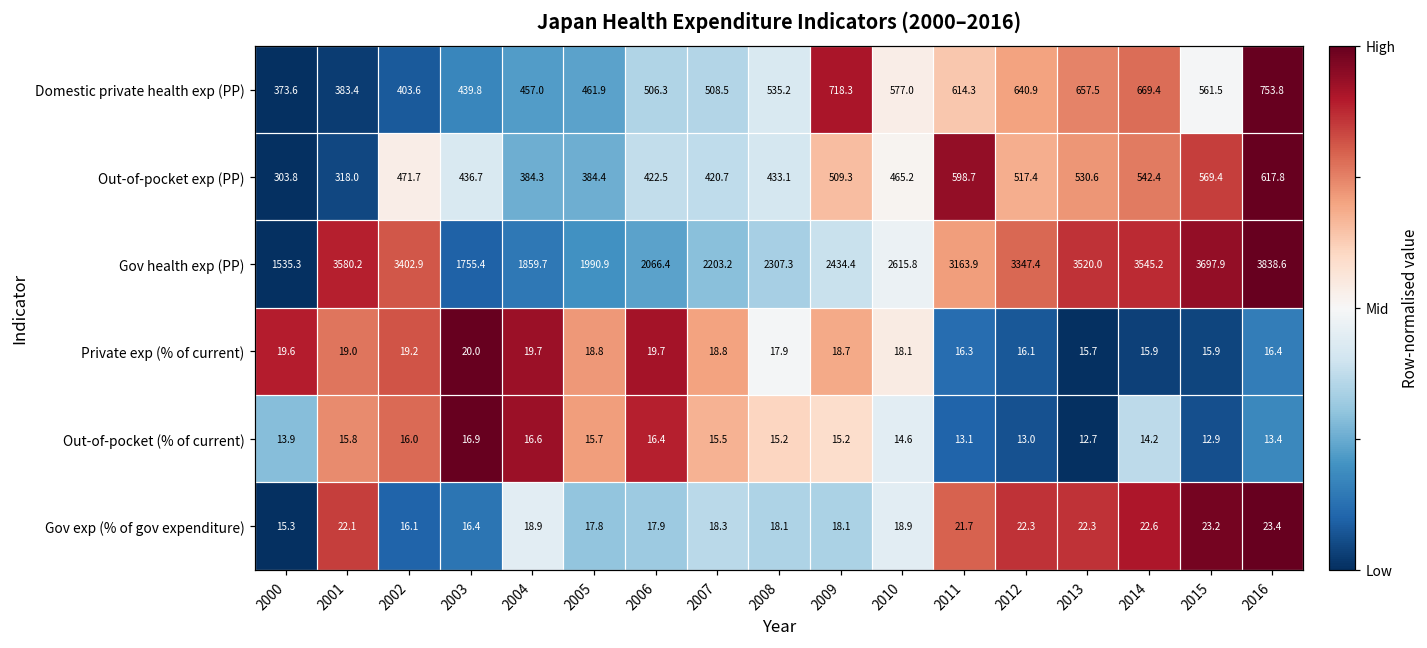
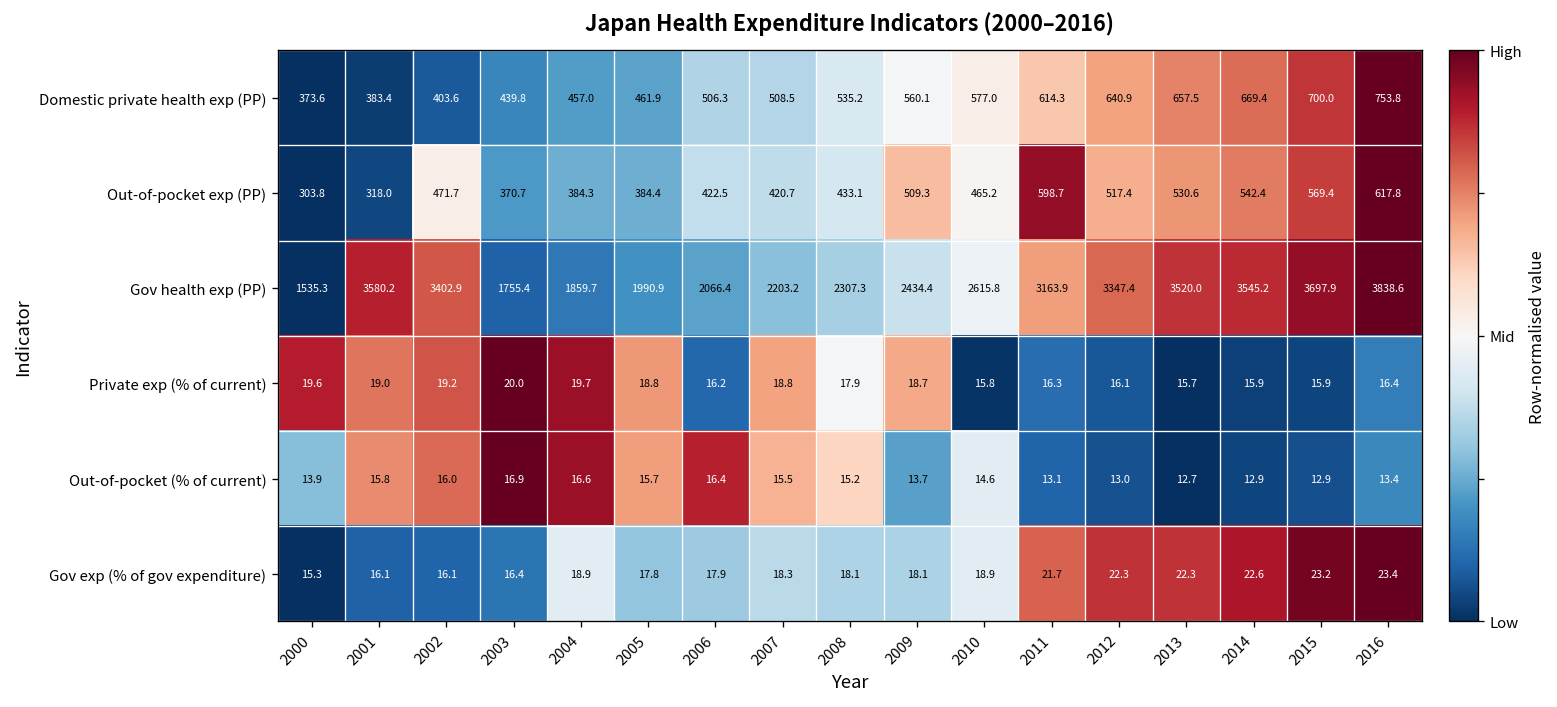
  {
    "Domestic private health exp (PP)": {
      "2000": 373.6,
      "2001": 383.4,
      "2002": 403.6,
      "2003": 439.8,
      "2004": 457.0,
      "2005": 461.9,
      "2006": 506.3,
      "2007": 508.5,
      "2008": 535.2,
-     "2009": 718.3,
+     "2009": 560.1,
      "2010": 577.0,
      "2011": 614.3,
      "2012": 640.9,
      "2013": 657.5,
      "2014": 669.4,
-     "2015": 561.5,
+     "2015": 700.0,
      "2016": 753.8
    },
    "Out-of-pocket exp (PP)": {
      "2000": 303.8,
      "2001": 318.0,
      "2002": 471.7,
-     "2003": 436.7,
+     "2003": 370.7,
      "2004": 384.3,
      "2005": 384.4,
      "2006": 422.5,
      "2007": 420.7,
      "2008": 433.1,
      "2009": 509.3,
      "2010": 465.2,
      "2011": 598.7,
      "2012": 517.4,
      "2013": 530.6,
      "2014": 542.4,
      "2015": 569.4,
      "2016": 617.8
    },
    "Gov health exp (PP)": {
      "2000": 1535.3,
      "2001": 3580.2,
      "2002": 3402.9,
      "2003": 1755.4,
      "2004": 1859.7,
      "2005": 1990.9,
      "2006": 2066.4,
      "2007": 2203.2,
      "2008": 2307.3,
      "2009": 2434.4,
      "2010": 2615.8,
      "2011": 3163.9,
      "2012": 3347.4,
      "2013": 3520.0,
      "2014": 3545.2,
      "2015": 3697.9,
      "2016": 3838.6
    },
    "Private exp (% of current)": {
      "2000": 19.6,
      "2001": 19.0,
      "2002": 19.2,
      "2003": 20.0,
      "2004": 19.7,
      "2005": 18.8,
-     "2006": 19.7,
+     "2006": 16.2,
      "2007": 18.8,
      "2008": 17.9,
      "2009": 18.7,
-     "2010": 18.1,
+     "2010": 15.8,
      "2011": 16.3,
      "2012": 16.1,
      "2013": 15.7,
      "2014": 15.9,
      "2015": 15.9,
      "2016": 16.4
    },
    "Out-of-pocket (% of current)": {
      "2000": 13.9,
      "2001": 15.8,
      "2002": 16.0,
      "2003": 16.9,
      "2004": 16.6,
      "2005": 15.7,
      "2006": 16.4,
      "2007": 15.5,
      "2008": 15.2,
-     "2009": 15.2,
+     "2009": 13.7,
      "2010": 14.6,
      "2011": 13.1,
      "2012": 13.0,
      "2013": 12.7,
-     "2014": 14.2,
+     "2014": 12.9,
      "2015": 12.9,
      "2016": 13.4
    },
    "Gov exp (% of gov expenditure)": {
      "2000": 15.3,
-     "2001": 22.1,
+     "2001": 16.1,
      "2002": 16.1,
      "2003": 16.4,
      "2004": 18.9,
      "2005": 17.8,
      "2006": 17.9,
      "2007": 18.3,
      "2008": 18.1,
      "2009": 18.1,
      "2010": 18.9,
      "2011": 21.7,
      "2012": 22.3,
      "2013": 22.3,
      "2014": 22.6,
      "2015": 23.2,
      "2016": 23.4
    }
  }
